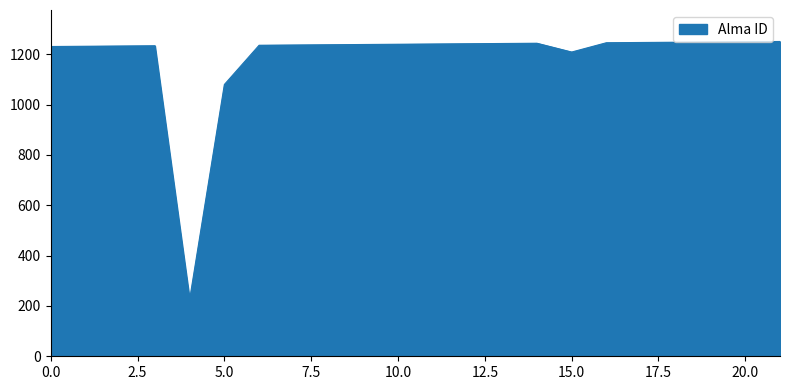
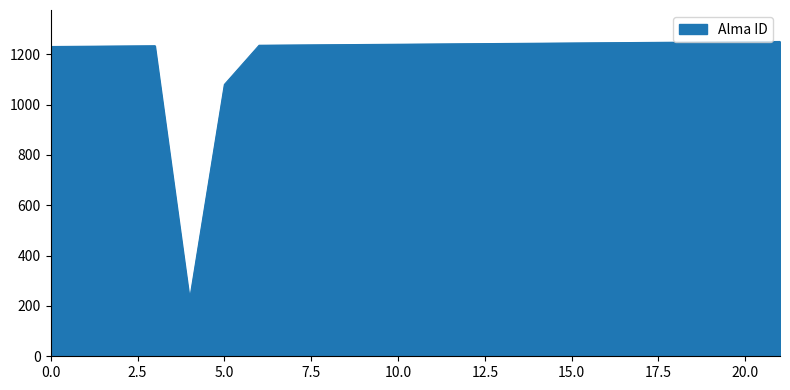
  {
    "0.0": 1230,
    "5.0": 1080,
    "10.0": 1240,
-   "15.0": 1210
+   "15.0": 1250
  }
